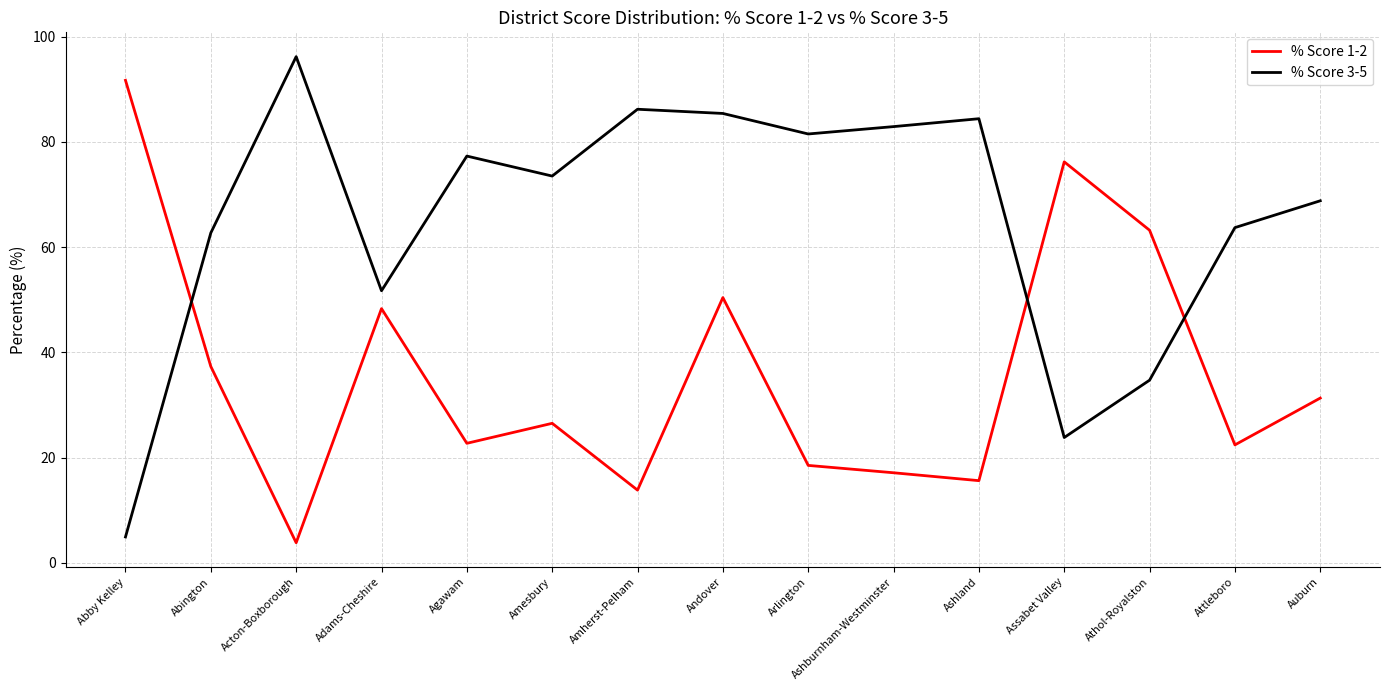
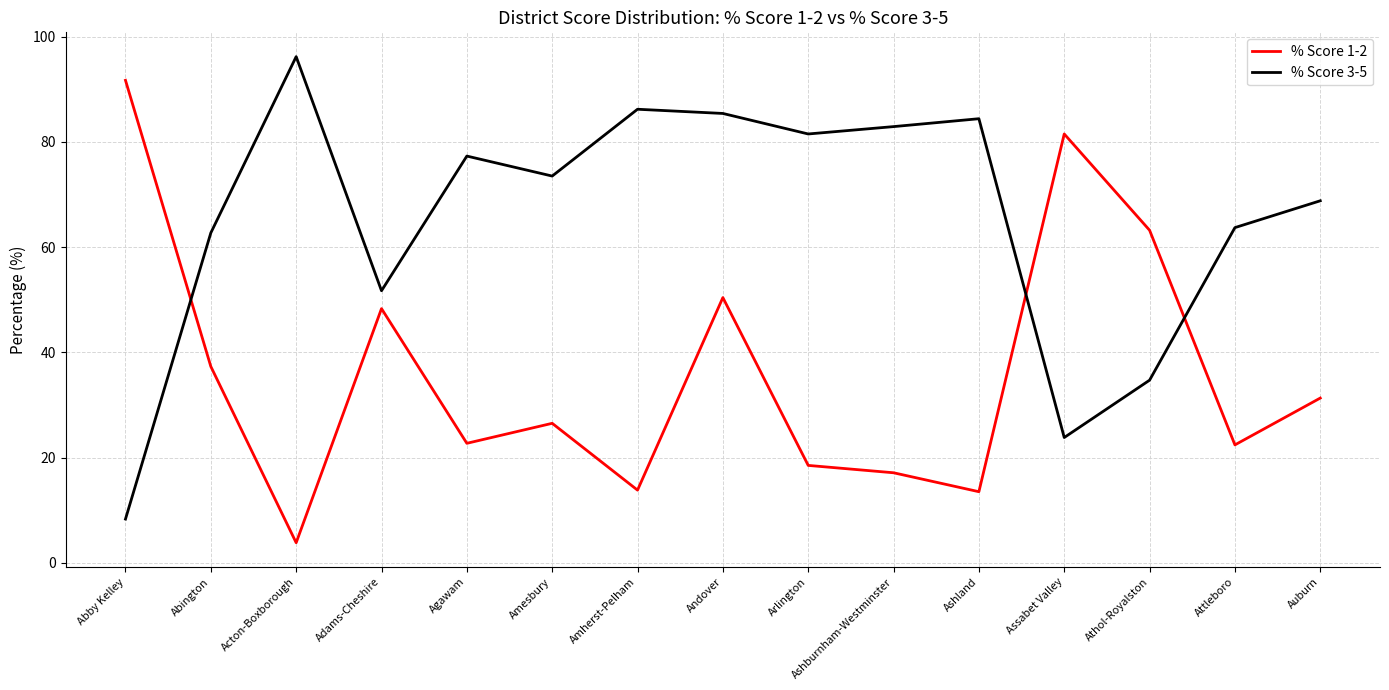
  {
    "% Score 1-2": {
      "Abby Kelley": 92,
      "Abington": 37,
      "Acton-Boxborough": 4,
      "Adams-Cheshire": 48,
      "Agawam": 23,
      "Amesbury": 27,
      "Amherst-Pelham": 14,
      "Andover": 50,
      "Arlington": 19,
      "Ashburnham-Westminster": 17,
-     "Ashland": 16,
-     "Assabet Valley": 76,
+     "Ashland": 14,
+     "Assabet Valley": 82,
      "Athol-Royalston": 63,
      "Attleboro": 22,
      "Auburn": 31
    },
    "% Score 3-5": {
-     "Abby Kelley": 5,
+     "Abby Kelley": 8,
      "Abington": 63,
      "Acton-Boxborough": 96,
      "Adams-Cheshire": 52,
      "Agawam": 77,
      "Amesbury": 74,
      "Amherst-Pelham": 86,
      "Andover": 85,
      "Arlington": 82,
      "Ashburnham-Westminster": 83,
      "Ashland": 84,
      "Assabet Valley": 24,
      "Athol-Royalston": 35,
      "Attleboro": 64,
      "Auburn": 69
    }
  }
